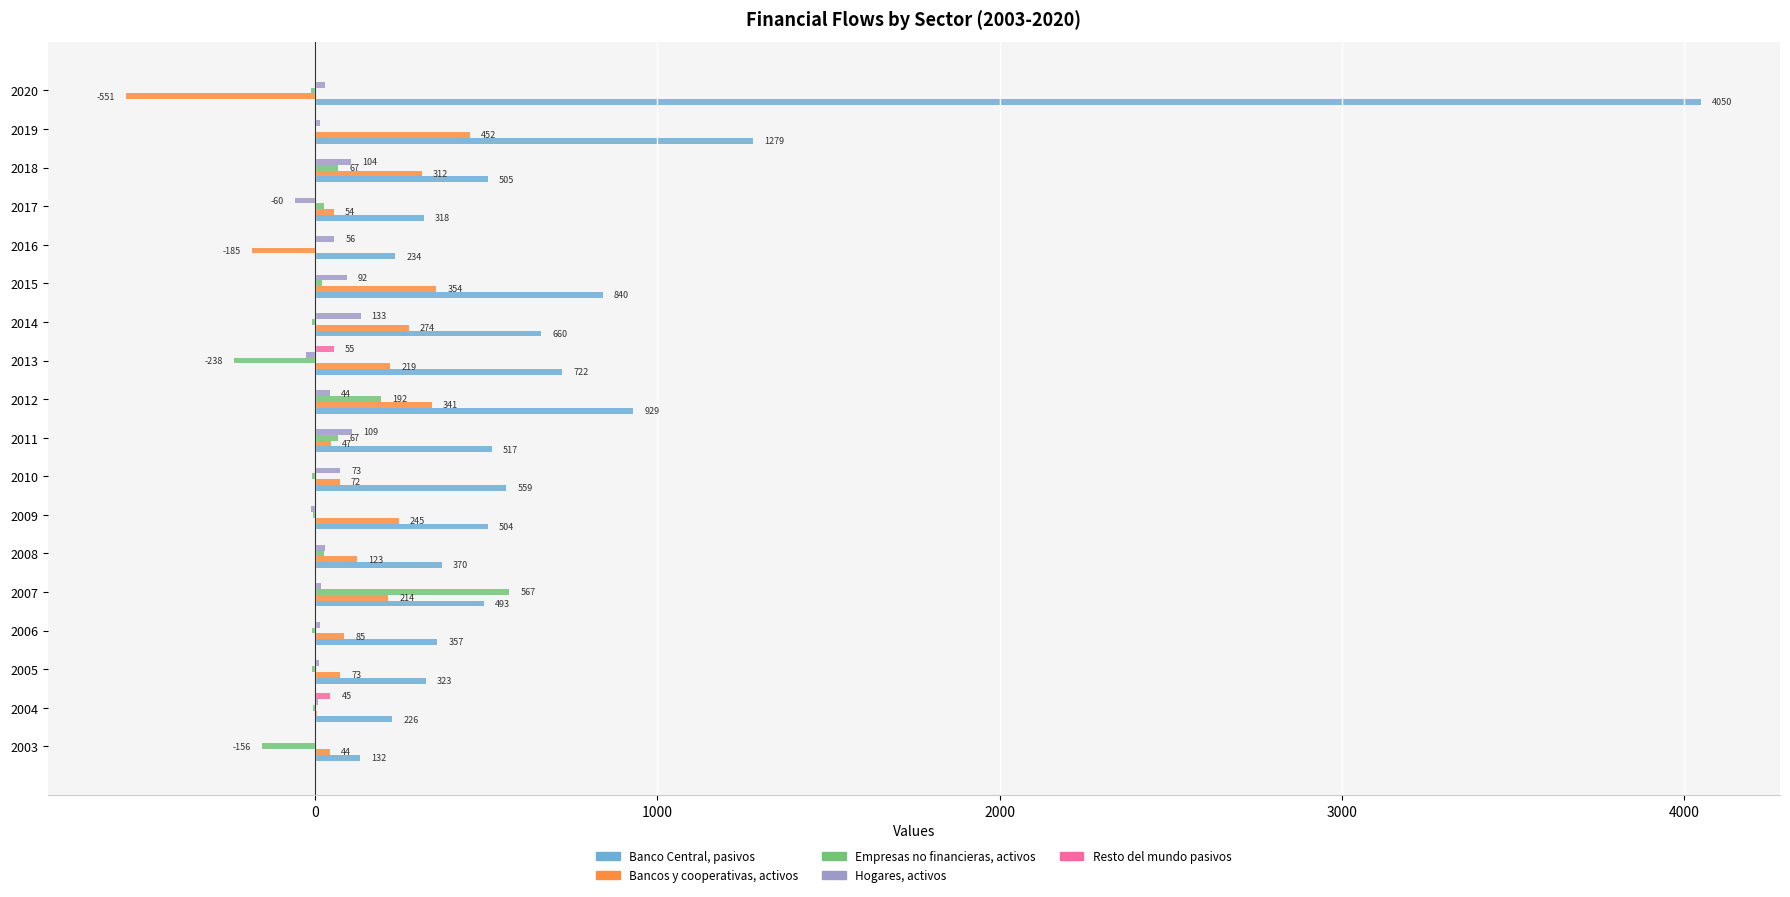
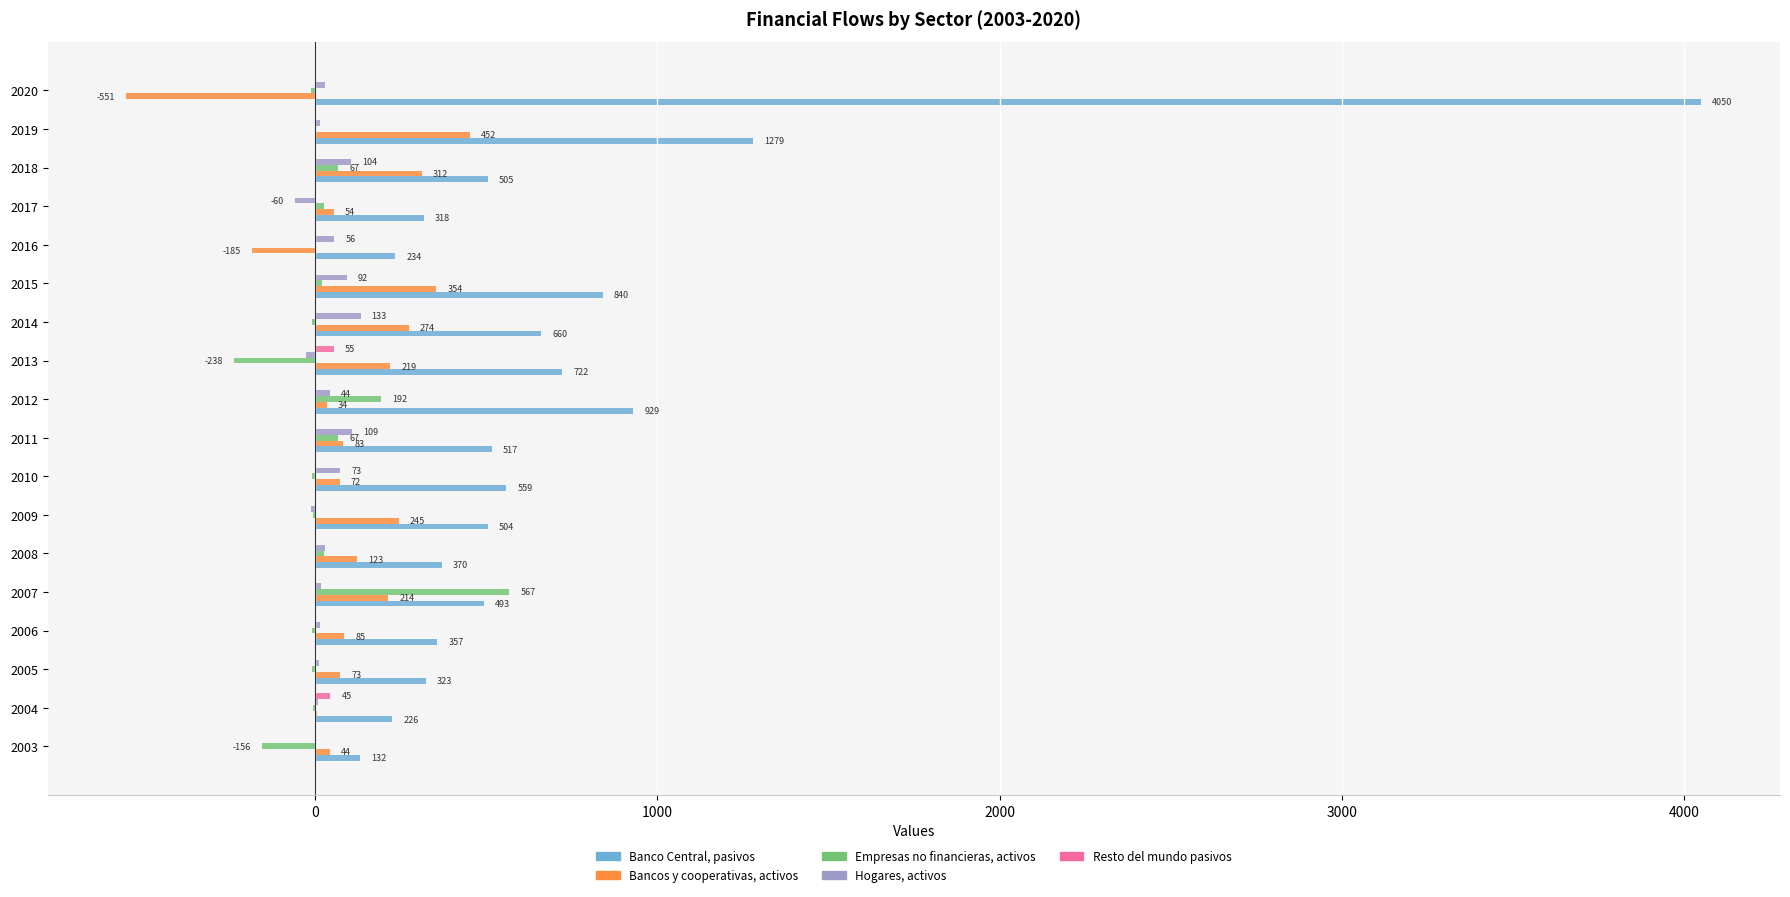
  {
    "Bancos y cooperativas, activos": {
      "2020": -551,
      "2019": 452,
      "2018": 312,
      "2017": 54,
      "2016": -185,
      "2015": 354,
      "2014": 274,
      "2013": 219,
-     "2012": 341,
-     "2011": 47,
+     "2012": 34,
+     "2011": 83,
      "2010": 72,
      "2009": 245,
      "2008": 123,
      "2007": 214,
      "2006": 85,
      "2005": 73,
      "2003": 44
    },
    "Empresas no financieras, activos": {
      "2018": 67,
      "2013": -238,
      "2012": 192,
      "2011": 67,
      "2007": 567,
      "2003": -156
    },
    "Resto del mundo pasivos": {
      "2013": 55,
      "2004": 45
    }
  }
